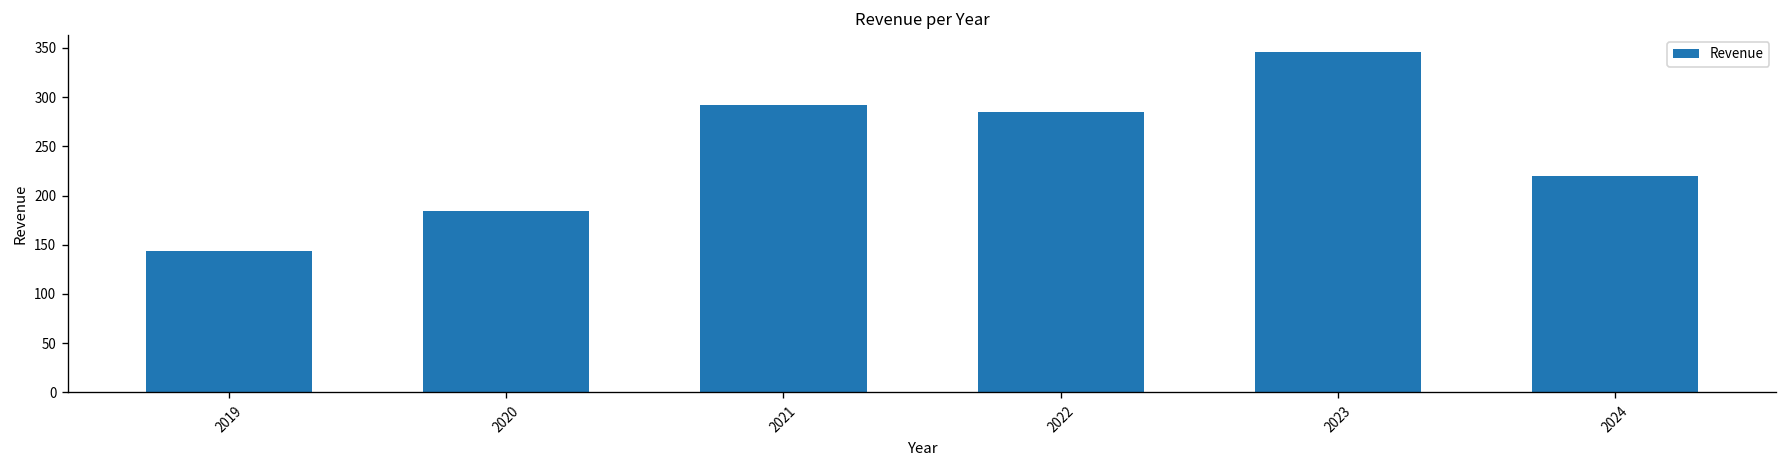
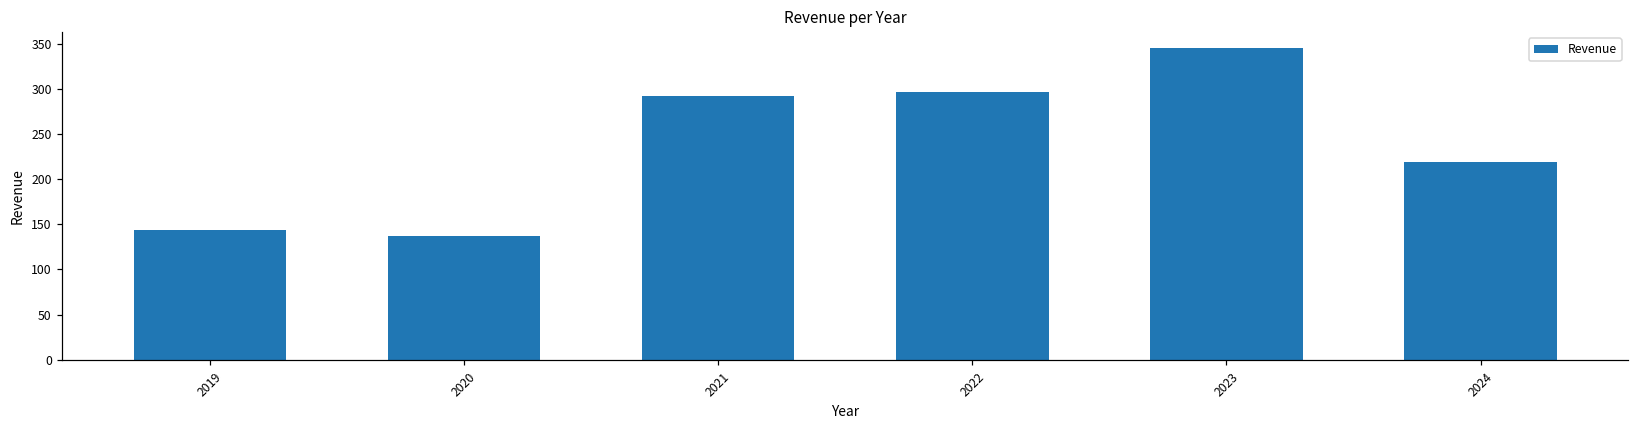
  {
    "2019": 140,
-   "2020": 180,
+   "2020": 140,
    "2021": 290,
-   "2022": 280,
+   "2022": 300,
    "2023": 350,
    "2024": 220
  }
